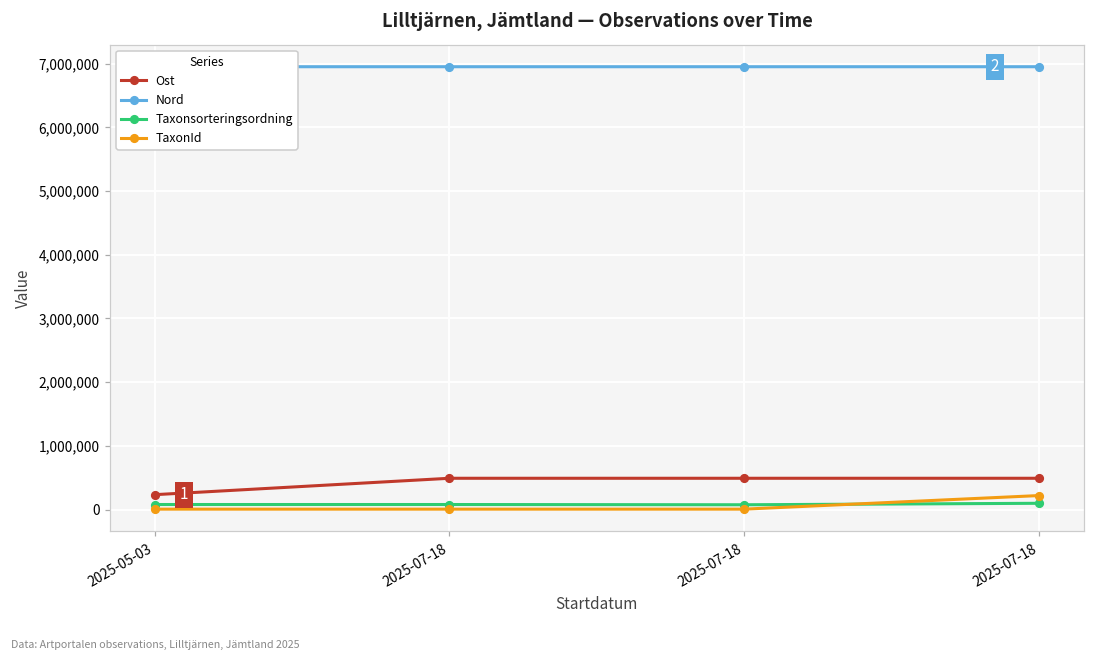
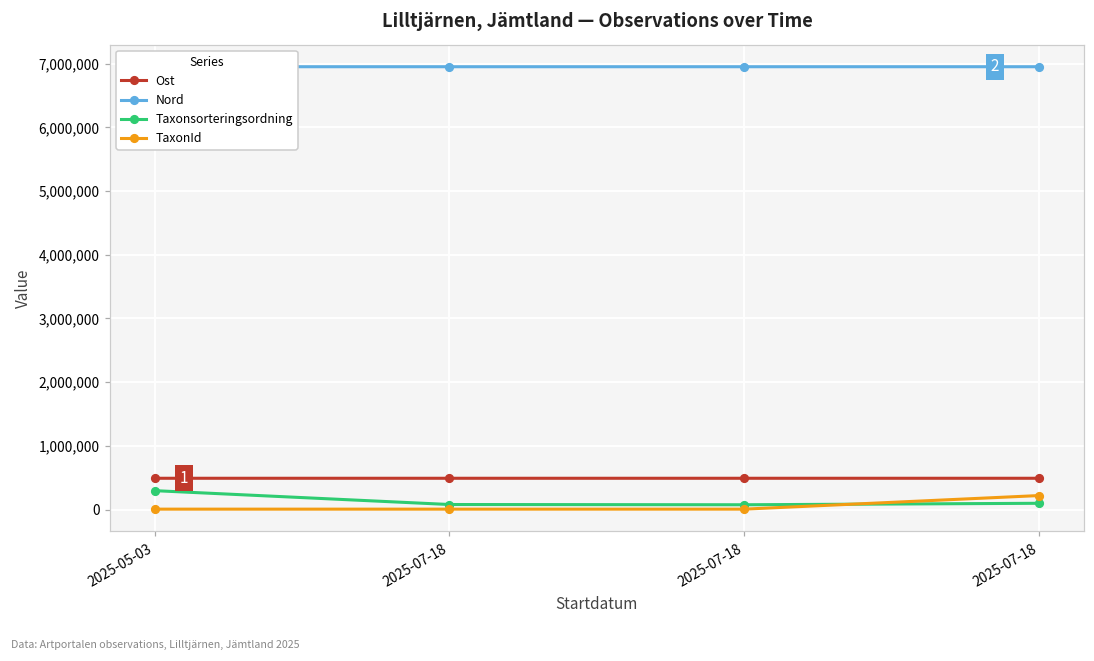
  {
    "Ost": {
-     "2025-05-03": "200,000"
+     "2025-05-03": "500,000"
    },
    "Taxonsorteringsordning": {
-     "2025-05-03": "100,000"
+     "2025-05-03": "300,000"
    },
    "TaxonId": {
      "2025-05-03": "0"
    }
  }
